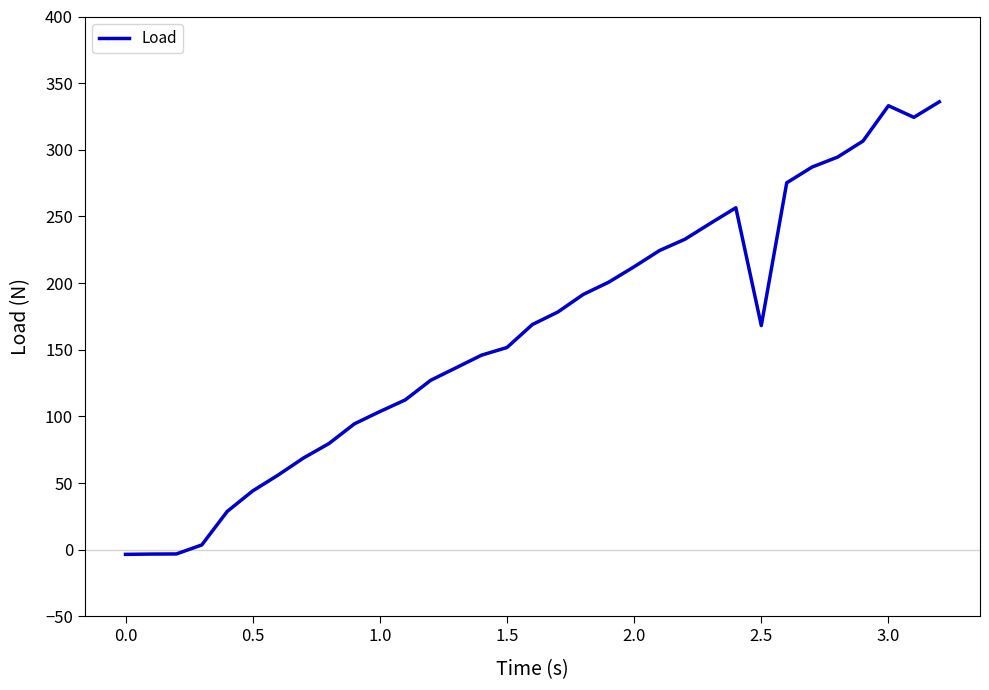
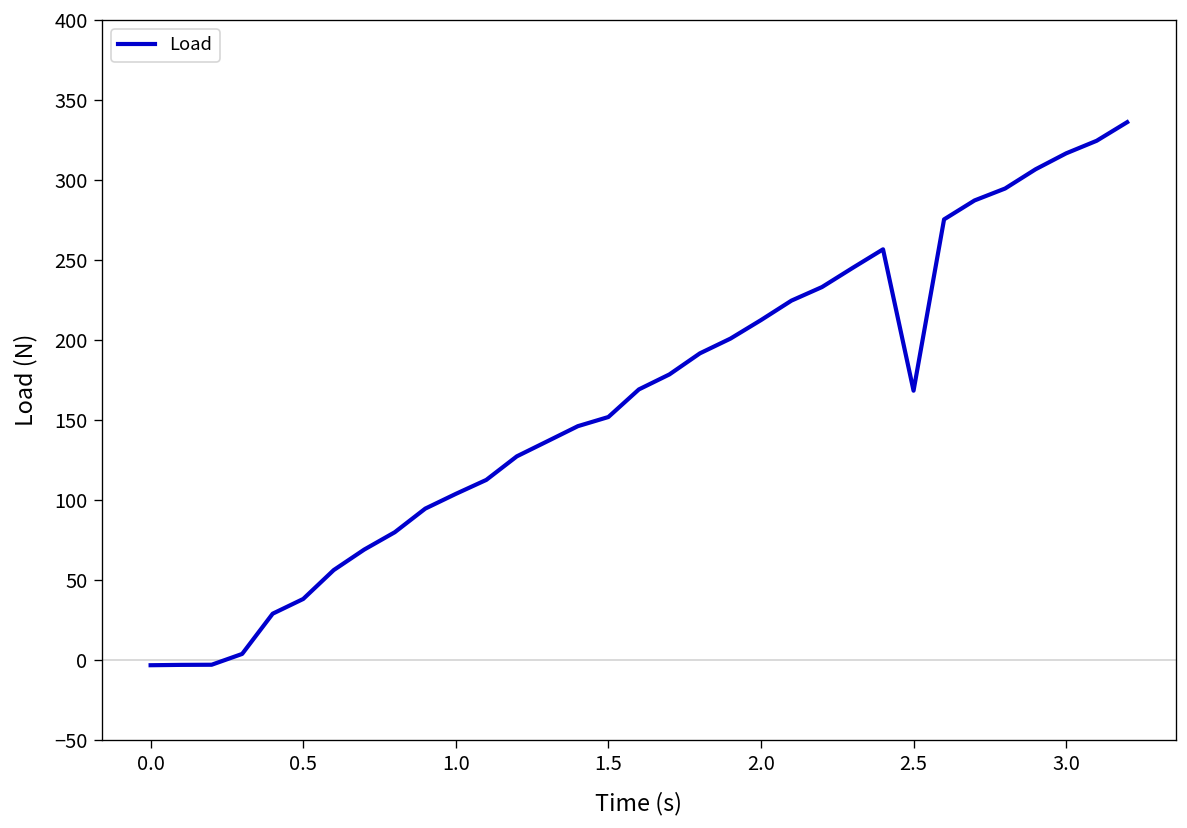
  {
    "0.0": -4,
-   "0.5": 44,
+   "0.5": 38,
    "1.0": 104,
    "1.5": 152,
    "2.0": 212,
    "2.5": 168,
-   "3.0": 333
+   "3.0": 317
  }
